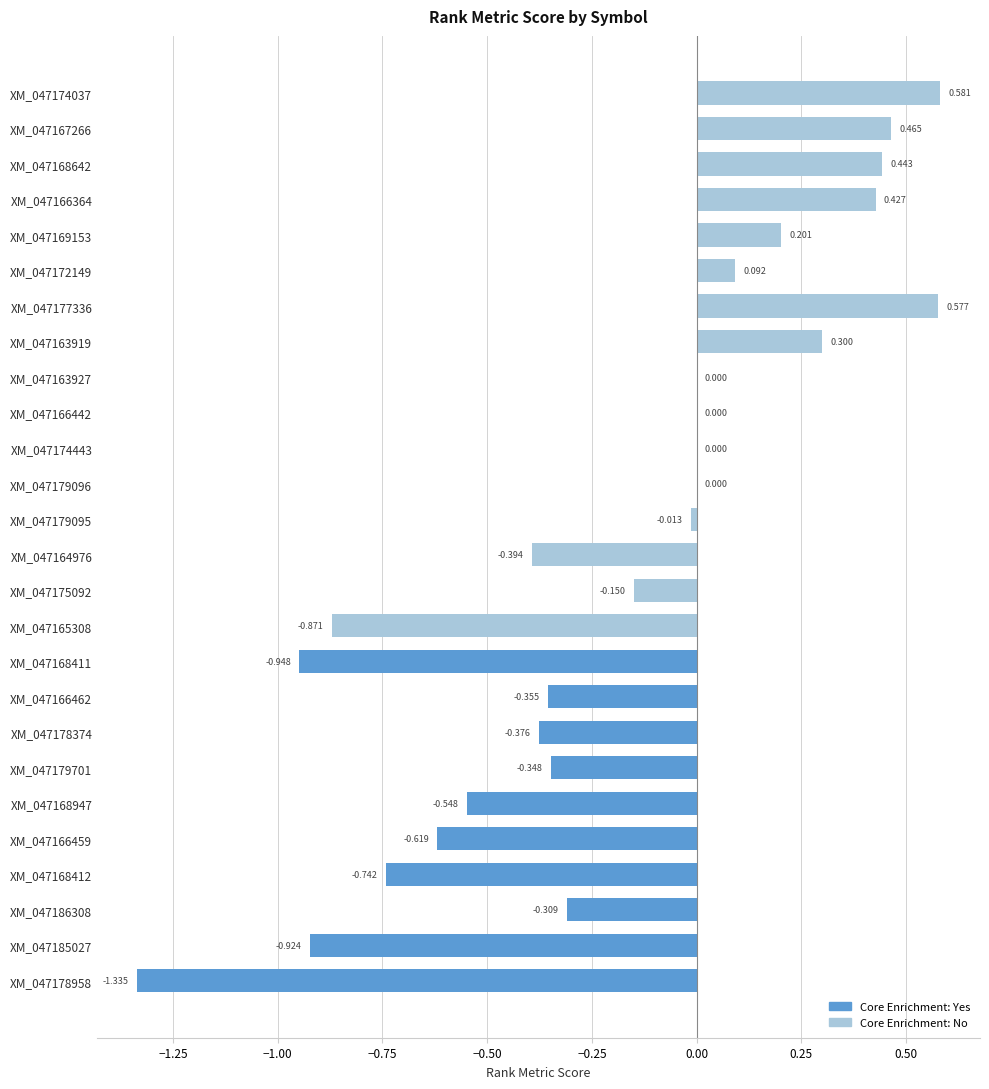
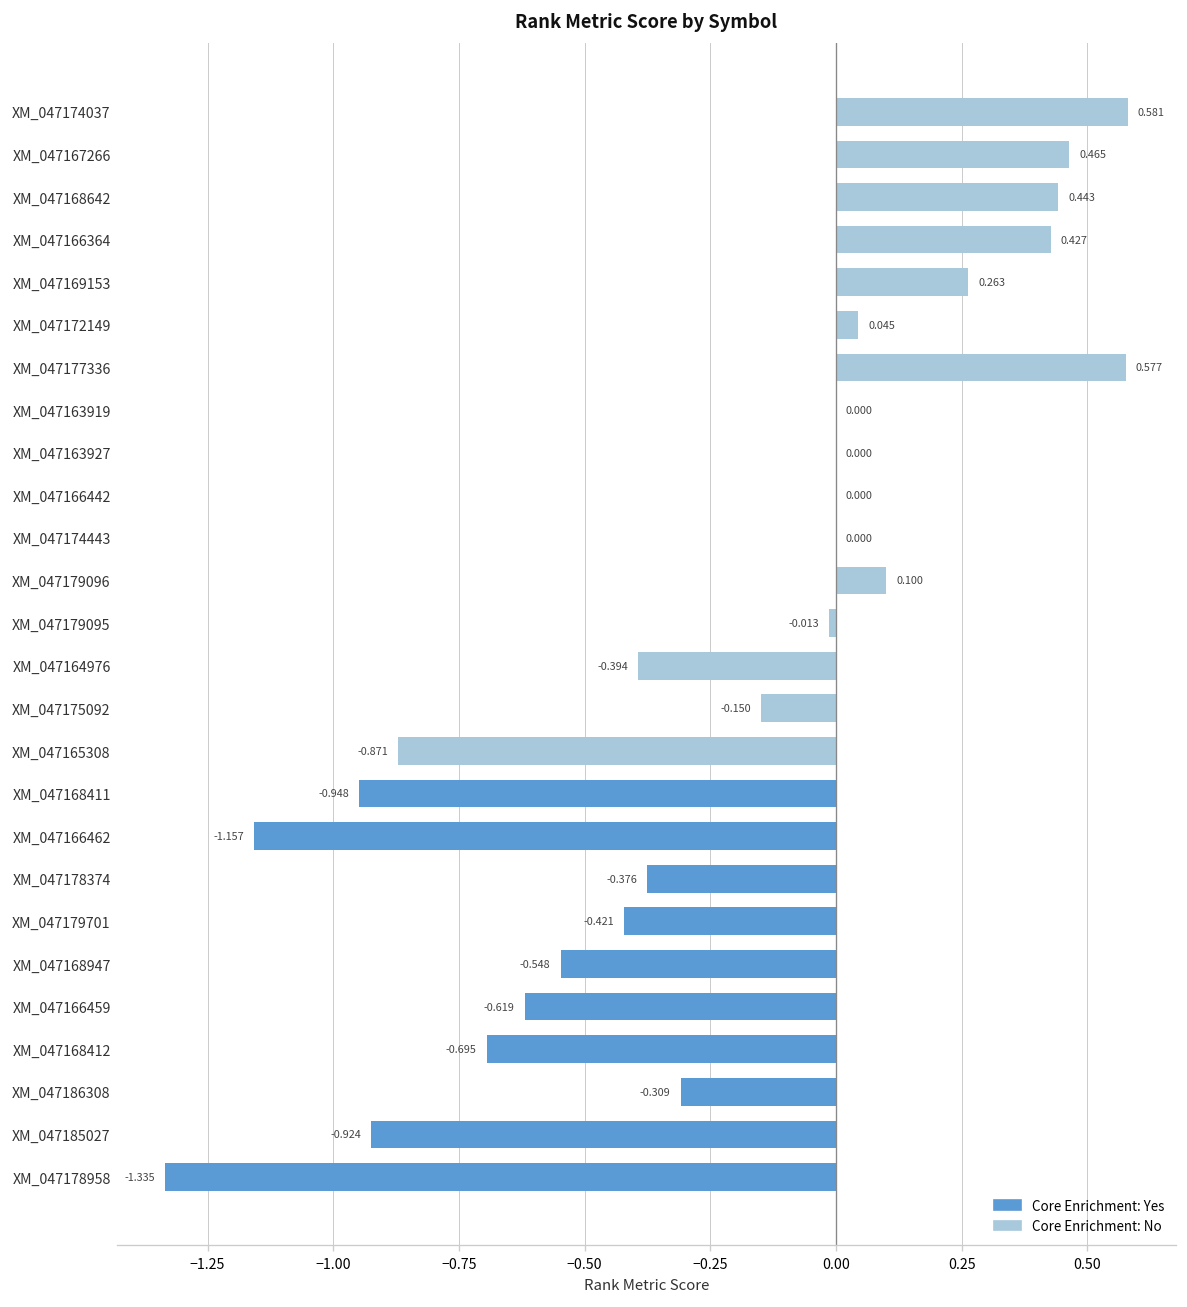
  {
    "XM_047174037": 0.581,
    "XM_047167266": 0.465,
    "XM_047168642": 0.443,
    "XM_047166364": 0.427,
-   "XM_047169153": 0.201,
-   "XM_047172149": 0.092,
+   "XM_047169153": 0.263,
+   "XM_047172149": 0.045,
    "XM_047177336": 0.577,
-   "XM_047163919": 0.300,
+   "XM_047163919": 0.000,
    "XM_047163927": 0.000,
    "XM_047166442": 0.000,
    "XM_047174443": 0.000,
-   "XM_047179096": 0.000,
+   "XM_047179096": 0.100,
    "XM_047179095": -0.013,
    "XM_047164976": -0.394,
    "XM_047175092": -0.150,
    "XM_047165308": -0.871,
    "XM_047168411": -0.948,
-   "XM_047166462": -0.355,
+   "XM_047166462": -1.157,
    "XM_047178374": -0.376,
-   "XM_047179701": -0.348,
+   "XM_047179701": -0.421,
    "XM_047168947": -0.548,
    "XM_047166459": -0.619,
-   "XM_047168412": -0.742,
+   "XM_047168412": -0.695,
    "XM_047186308": -0.309,
    "XM_047185027": -0.924,
    "XM_047178958": -1.335
  }
